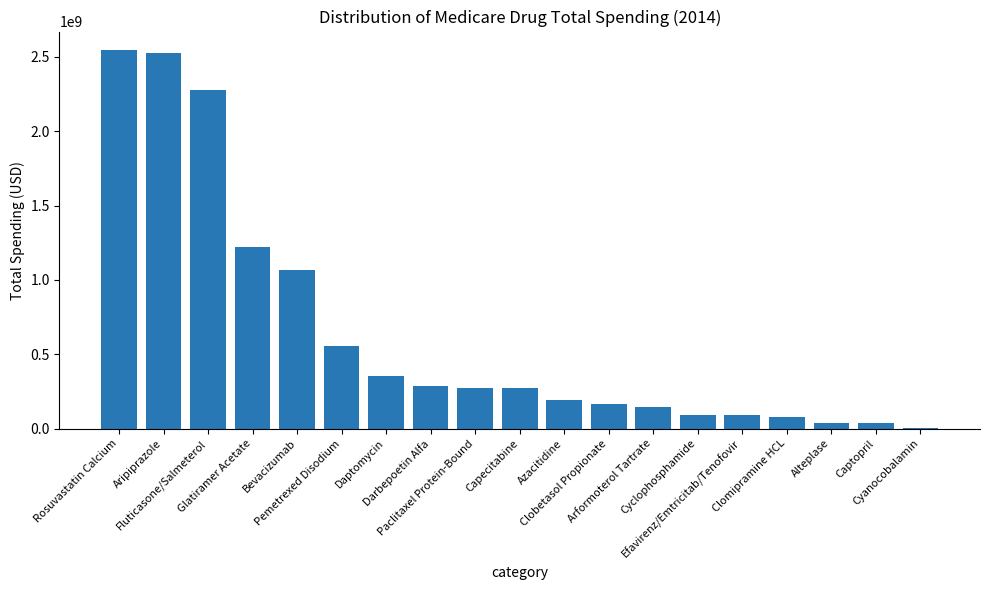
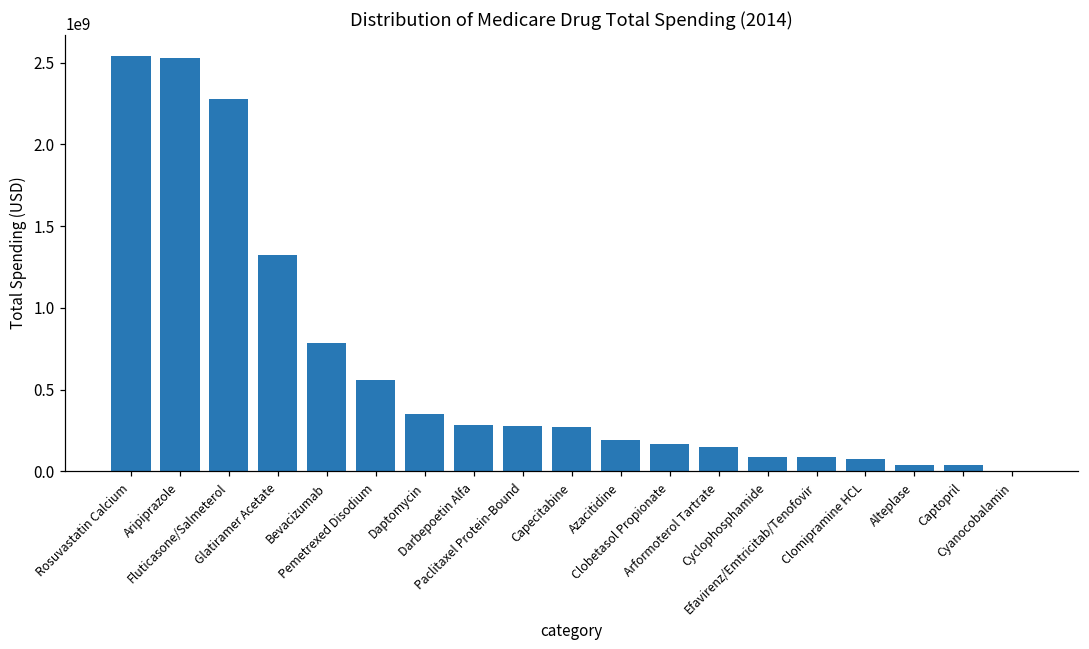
  {
    "Rosuvastatin Calcium": 2540000000,
    "Aripiprazole": 2530000000,
    "Fluticasone/Salmeterol": 2280000000,
-   "Glatiramer Acetate": 1220000000,
-   "Bevacizumab": 1060000000,
+   "Glatiramer Acetate": 1320000000,
+   "Bevacizumab": 790000000,
    "Pemetrexed Disodium": 560000000,
    "Daptomycin": 350000000,
    "Darbepoetin Alfa": 290000000,
    "Paclitaxel Protein-Bound": 280000000,
    "Capecitabine": 270000000,
    "Azacitidine": 190000000,
    "Clobetasol Propionate": 170000000,
    "Arformoterol Tartrate": 150000000,
    "Cyclophosphamide": 90000000,
    "Efavirenz/Emtricitab/Tenofovir": 90000000,
    "Clomipramine HCL": 80000000,
    "Alteplase": 40000000,
    "Captopril": 40000000
  }
